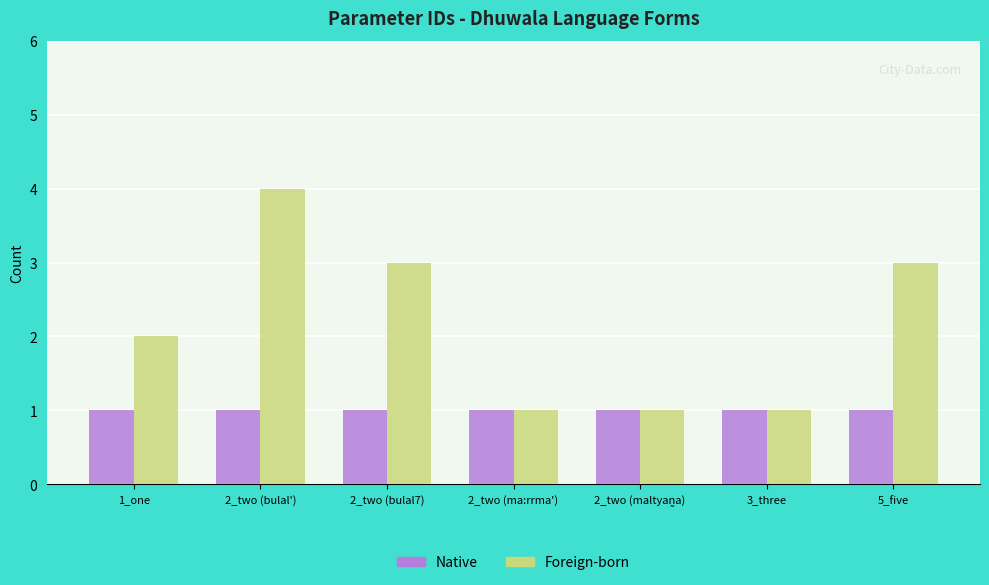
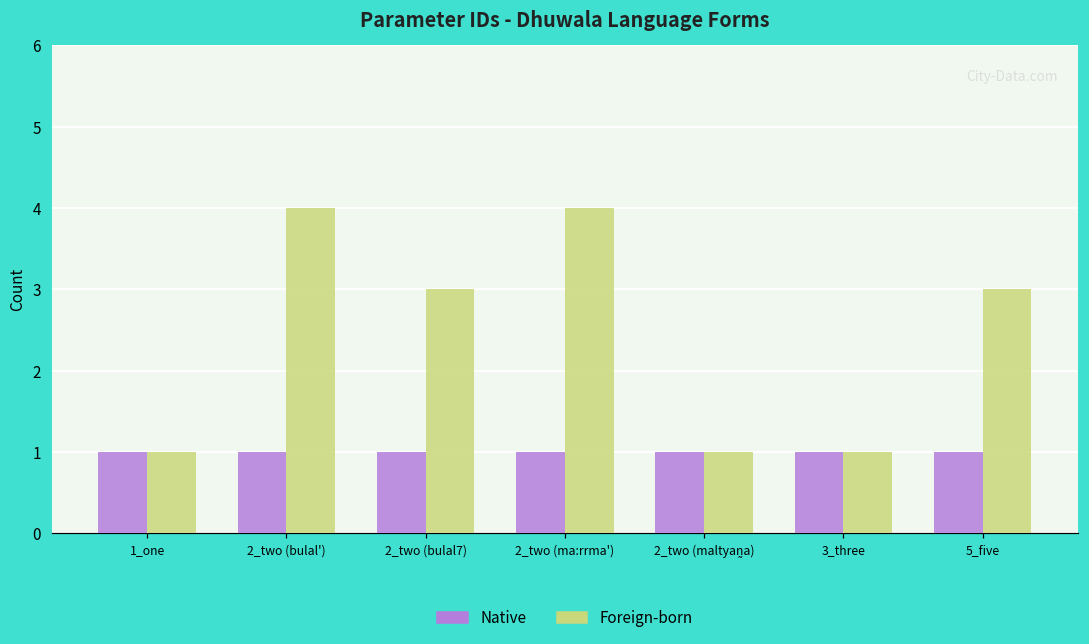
  {
    "Native": {
      "1_one": 1,
      "2_two (bulal')": 1,
      "2_two (bulal7)": 1,
      "2_two (ma:rrma')": 1,
      "2_two (maltyan̰a)": 1,
      "3_three": 1,
      "5_five": 1
    },
    "Foreign-born": {
-     "1_one": 2,
+     "1_one": 1,
      "2_two (bulal')": 4,
      "2_two (bulal7)": 3,
-     "2_two (ma:rrma')": 1,
+     "2_two (ma:rrma')": 4,
      "2_two (maltyan̰a)": 1,
      "3_three": 1,
      "5_five": 3
    }
  }
